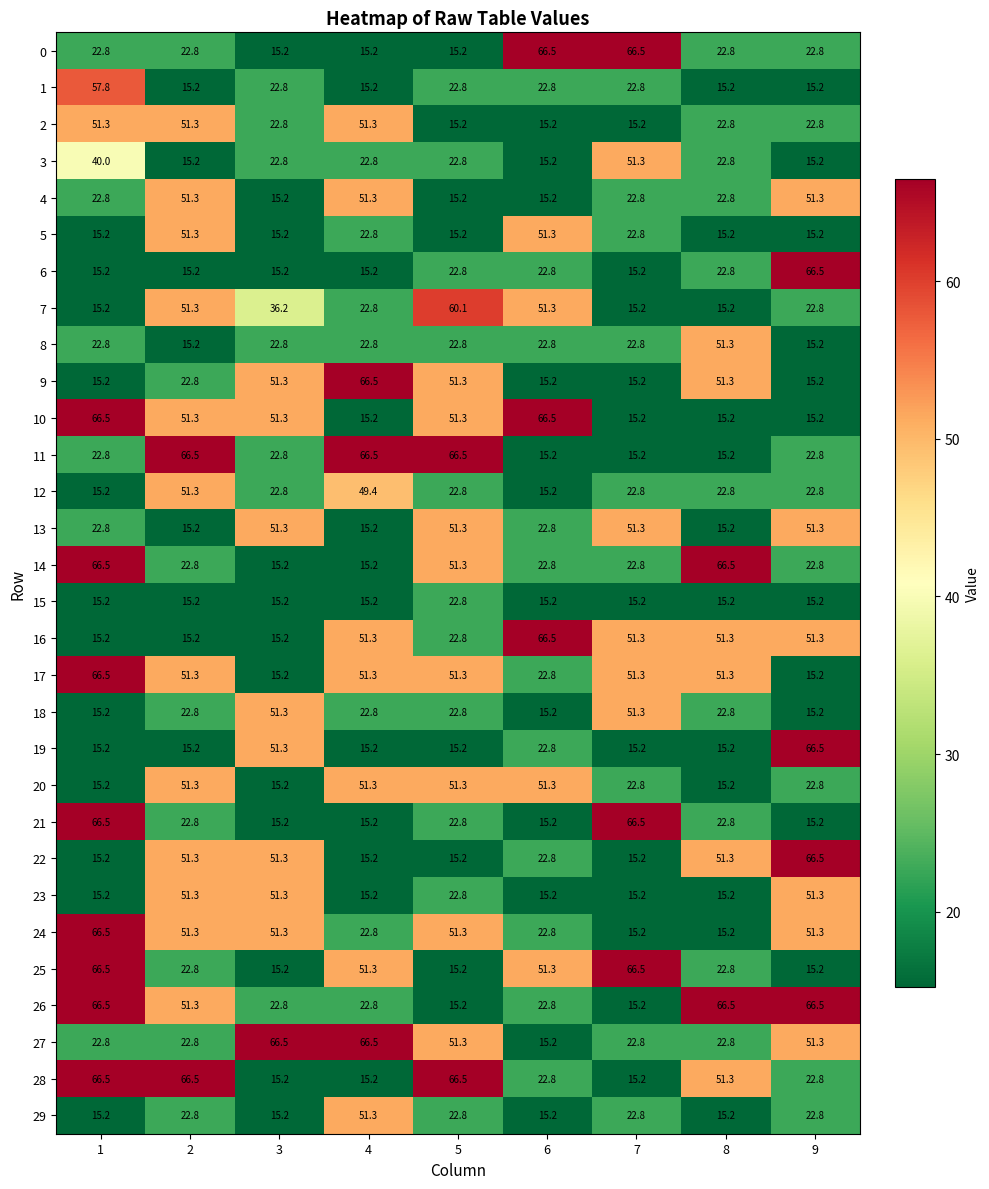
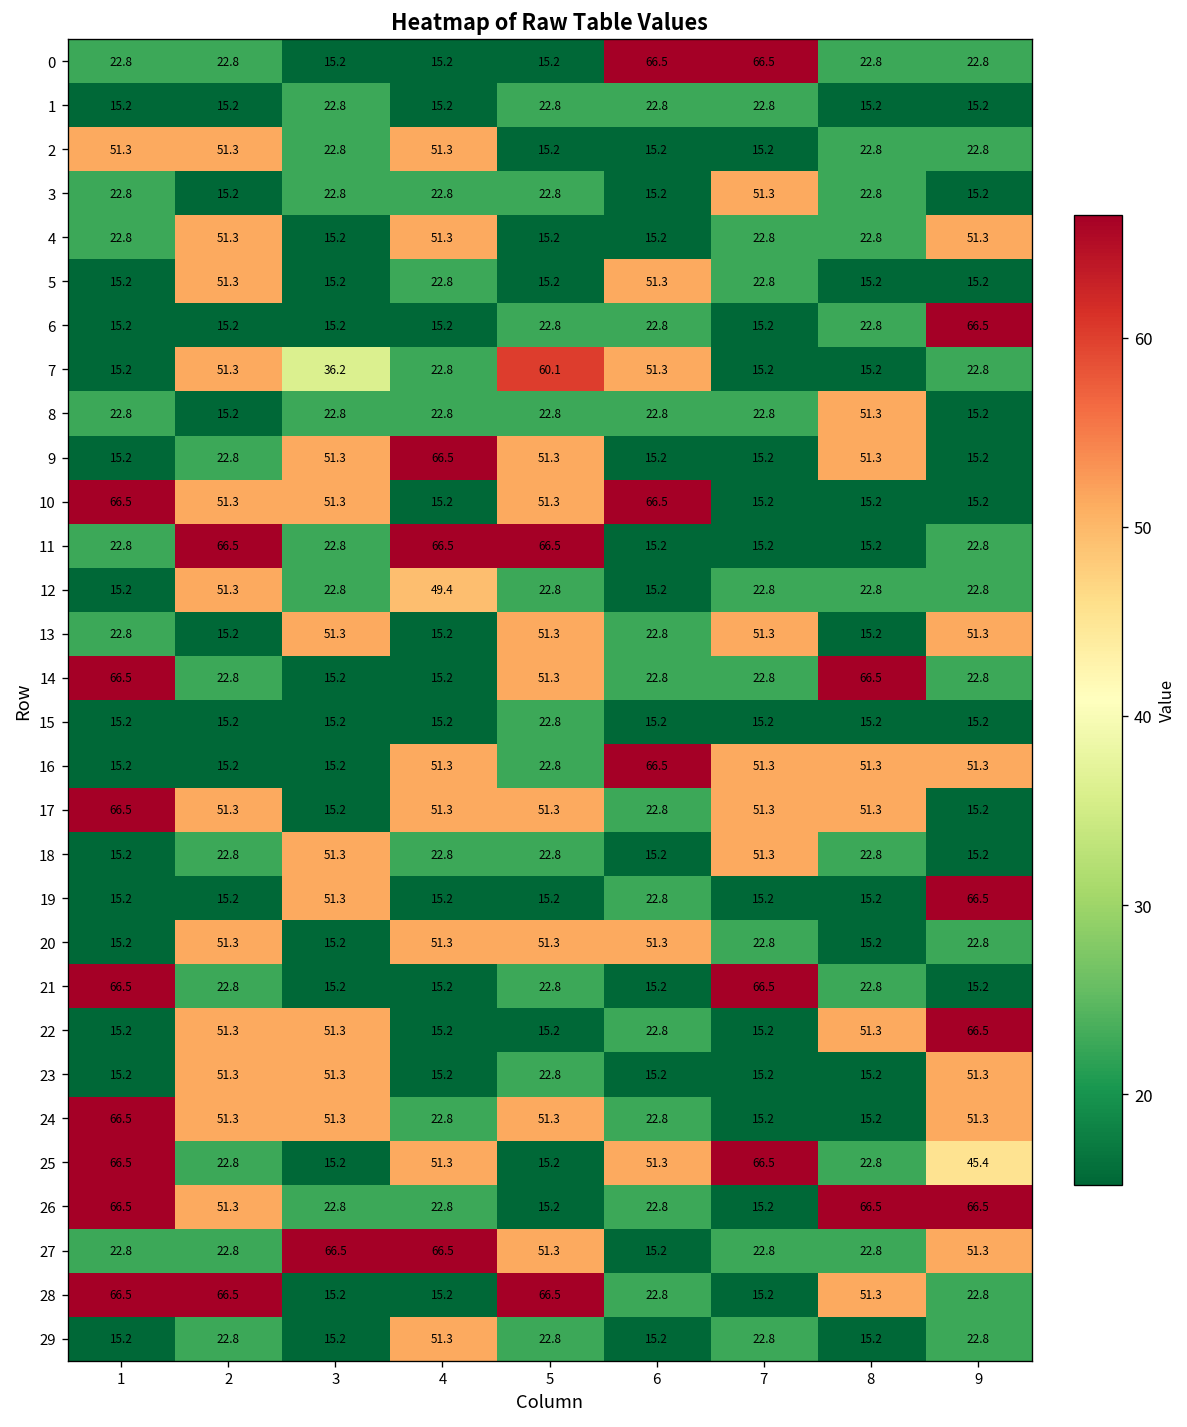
  {
    "1": {
-     "1": 57.8,
+     "1": 15.2,
      "2": 15.2,
      "3": 22.8,
      "4": 15.2,
      "5": 22.8,
      "6": 22.8,
      "7": 22.8,
      "8": 15.2,
      "9": 15.2
    },
    "3": {
-     "1": 40.0,
+     "1": 22.8,
      "2": 15.2,
      "3": 22.8,
      "4": 22.8,
      "5": 22.8,
      "6": 15.2,
      "7": 51.3,
      "8": 22.8,
      "9": 15.2
    },
    "25": {
      "1": 66.5,
      "2": 22.8,
      "3": 15.2,
      "4": 51.3,
      "5": 15.2,
      "6": 51.3,
      "7": 66.5,
      "8": 22.8,
-     "9": 15.2
+     "9": 45.4
    }
  }
